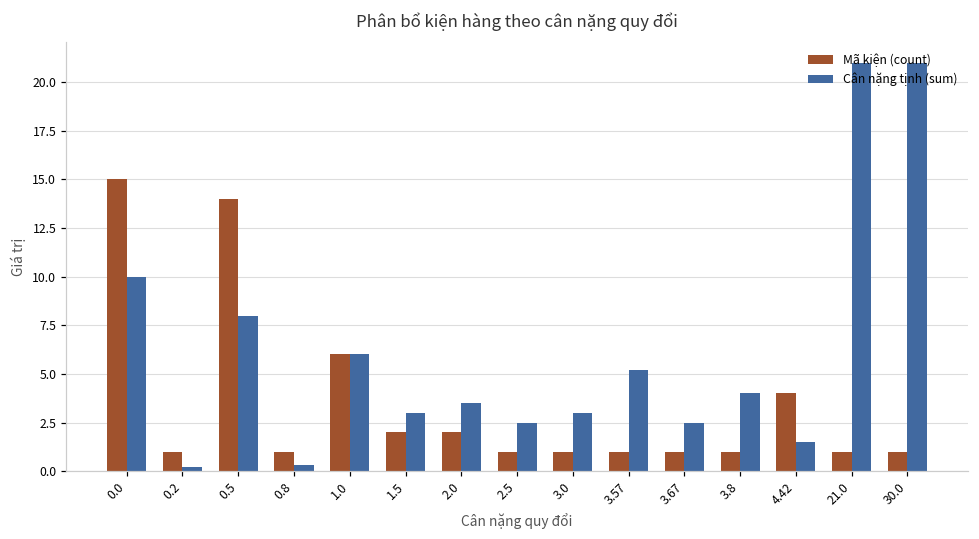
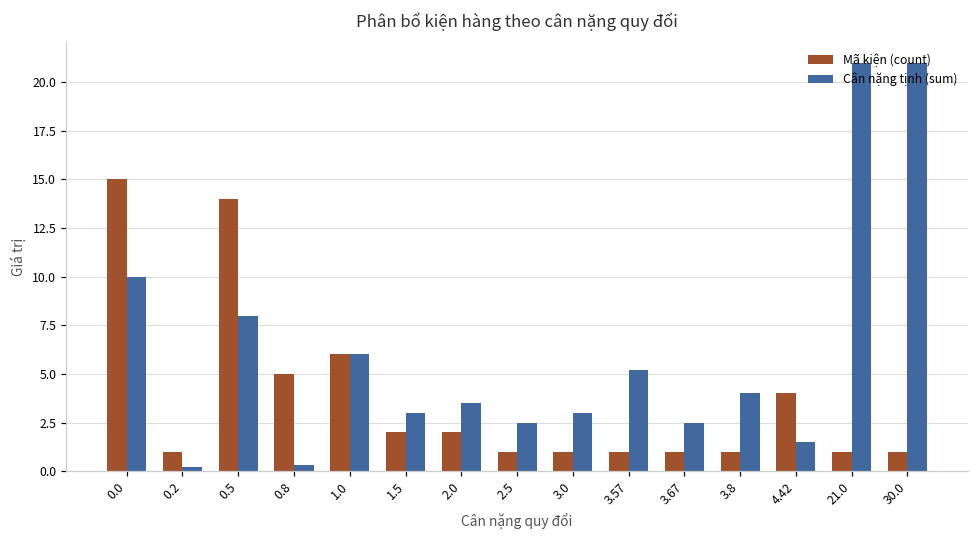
  {
    "Mã kiện (count)": {
      "0.0": 15,
      "0.2": 1,
      "0.5": 14,
-     "0.8": 1,
+     "0.8": 5,
      "1.0": 6,
      "1.5": 2,
      "2.0": 2,
      "2.5": 1,
      "3.0": 1,
      "3.57": 1,
      "3.67": 1,
      "3.8": 1,
      "4.42": 4,
      "21.0": 1,
      "30.0": 1
    },
    "Cân nặng tịnh (sum)": {
      "0.0": 10,
      "0.2": 0.2,
      "0.5": 8,
      "0.8": 0.3,
      "1.0": 6,
      "1.5": 3,
      "2.0": 3.5,
      "2.5": 2.5,
      "3.0": 3,
      "3.57": 5.2,
      "3.67": 2.5,
      "3.8": 4,
      "4.42": 1.5,
      "21.0": 21,
      "30.0": 21
    }
  }
